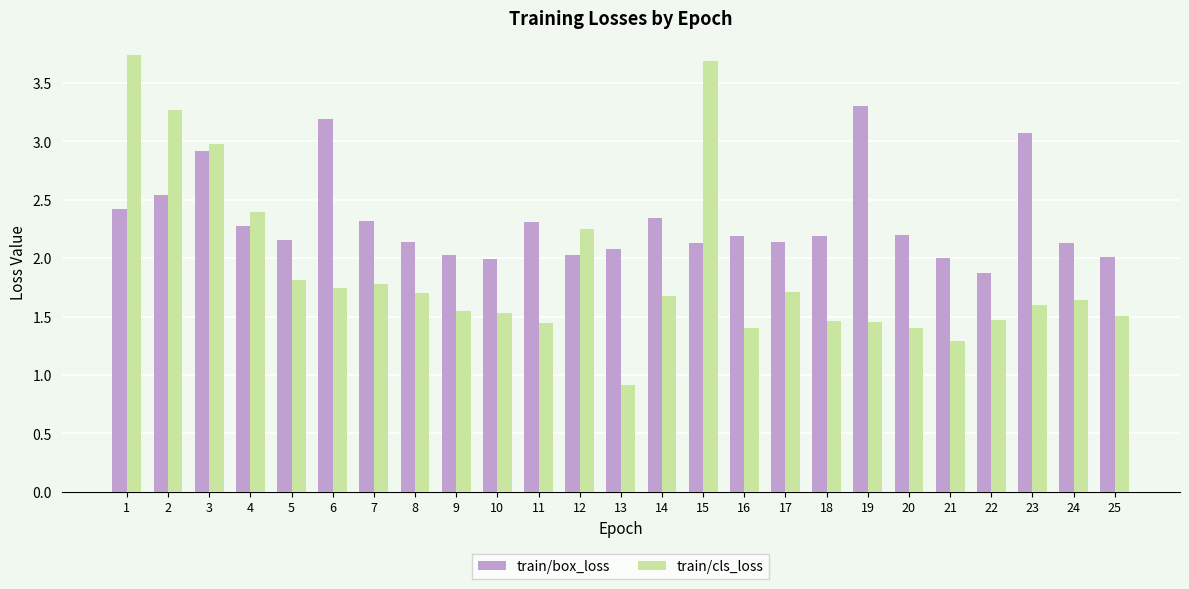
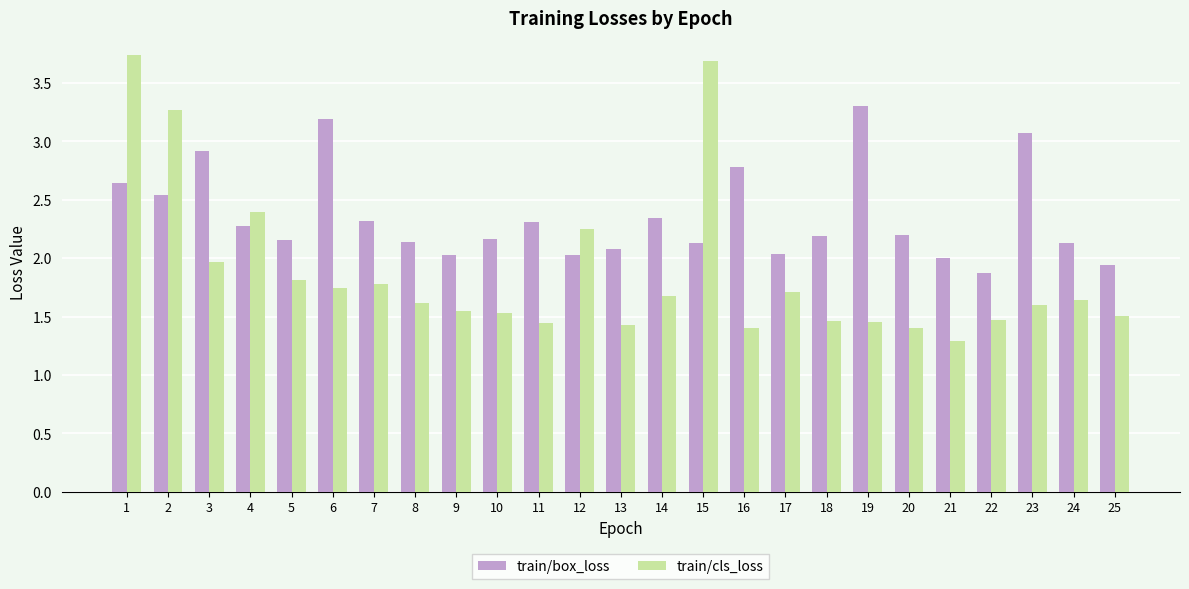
  {
    "train/box_loss": {
-     "1": 2.42,
+     "1": 2.64,
      "2": 2.54,
      "3": 2.92,
      "4": 2.27,
      "5": 2.16,
      "6": 3.19,
      "7": 2.32,
      "8": 2.14,
      "9": 2.03,
-     "10": 1.99,
+     "10": 2.17,
      "11": 2.31,
      "12": 2.03,
      "13": 2.08,
      "14": 2.35,
      "15": 2.13,
-     "16": 2.19,
-     "17": 2.14,
+     "16": 2.78,
+     "17": 2.04,
      "18": 2.19,
      "19": 3.30,
      "20": 2.20,
      "21": 2.01,
      "22": 1.88,
      "23": 3.07,
      "24": 2.13,
-     "25": 2.01
+     "25": 1.94
    },
    "train/cls_loss": {
      "1": 3.74,
      "2": 3.27,
-     "3": 2.98,
+     "3": 1.97,
      "4": 2.40,
      "5": 1.82,
      "6": 1.75,
      "7": 1.78,
-     "8": 1.70,
+     "8": 1.61,
      "9": 1.55,
      "10": 1.53,
      "11": 1.45,
      "12": 2.25,
-     "13": 0.92,
+     "13": 1.42,
      "14": 1.68,
      "15": 3.69,
      "16": 1.40,
      "17": 1.71,
      "18": 1.46,
      "19": 1.45,
      "20": 1.41,
      "21": 1.29,
      "22": 1.47,
      "23": 1.60,
      "24": 1.64,
      "25": 1.51
    }
  }
